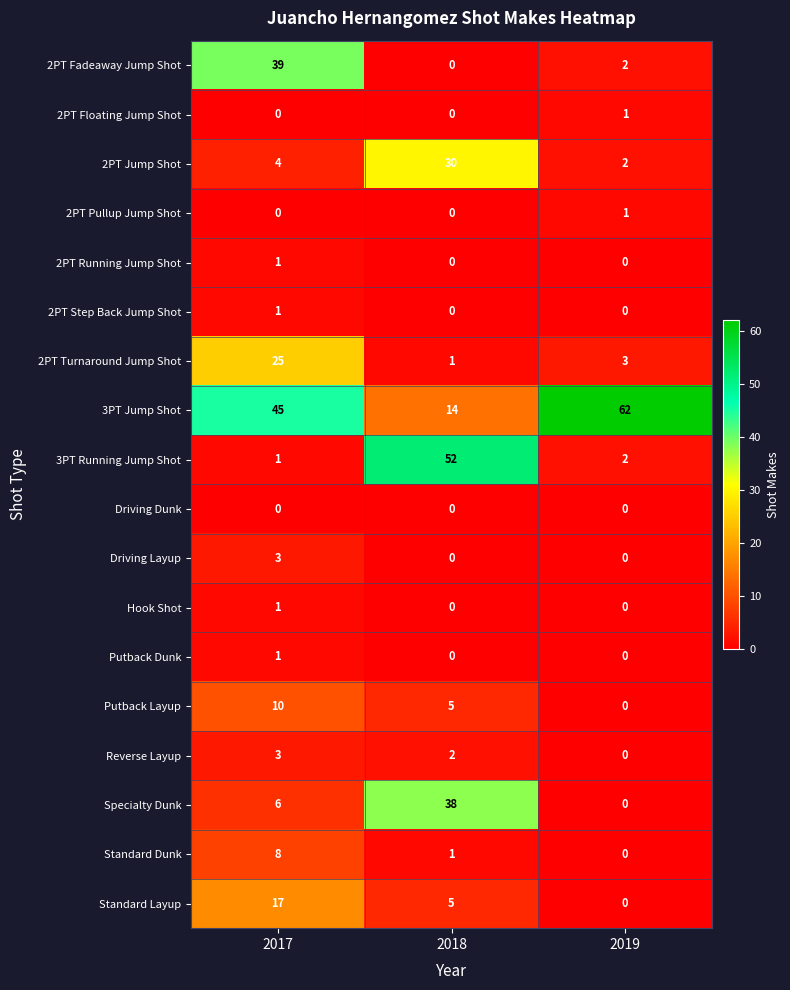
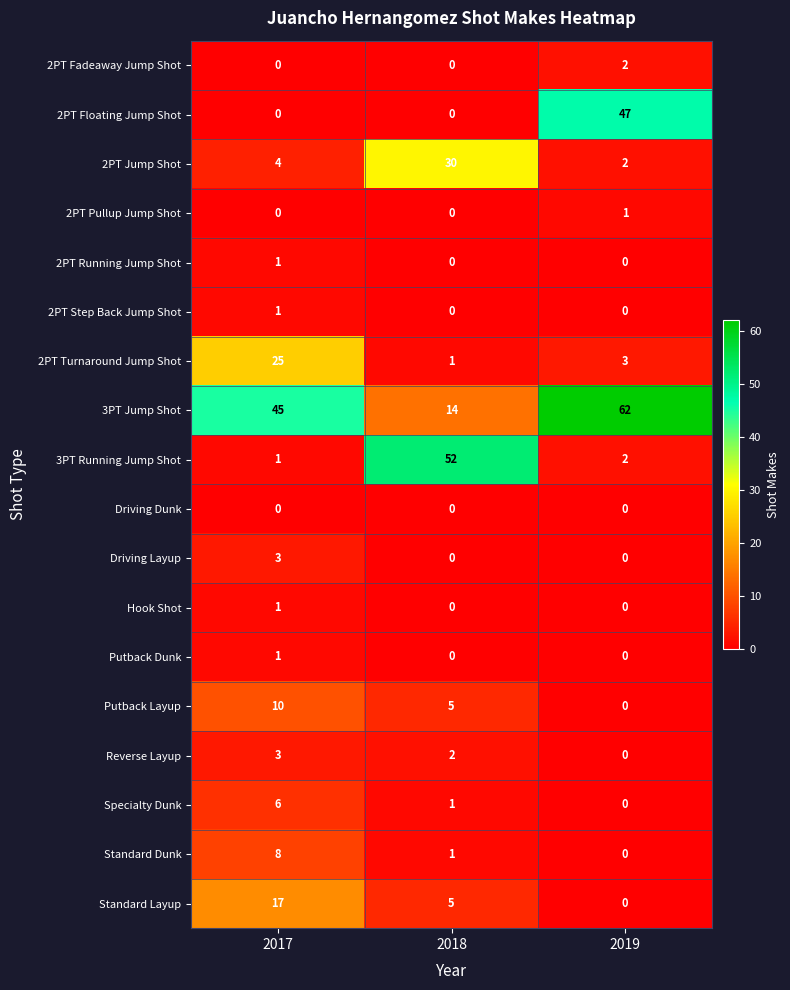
  {
    "2PT Fadeaway Jump Shot": {
-     "2017": 39,
+     "2017": 0,
      "2018": 0,
      "2019": 2
    },
    "2PT Floating Jump Shot": {
      "2017": 0,
      "2018": 0,
-     "2019": 1
+     "2019": 47
    },
    "2PT Jump Shot": {
      "2017": 4,
      "2018": 30,
      "2019": 2
    },
    "2PT Pullup Jump Shot": {
      "2017": 0,
      "2018": 0,
      "2019": 1
    },
    "2PT Running Jump Shot": {
      "2017": 1,
      "2018": 0,
      "2019": 0
    },
    "2PT Step Back Jump Shot": {
      "2017": 1,
      "2018": 0,
      "2019": 0
    },
    "2PT Turnaround Jump Shot": {
      "2017": 25,
      "2018": 1,
      "2019": 3
    },
    "3PT Jump Shot": {
      "2017": 45,
      "2018": 14,
      "2019": 62
    },
    "3PT Running Jump Shot": {
      "2017": 1,
      "2018": 52,
      "2019": 2
    },
    "Driving Dunk": {
      "2017": 0,
      "2018": 0,
      "2019": 0
    },
    "Driving Layup": {
      "2017": 3,
      "2018": 0,
      "2019": 0
    },
    "Hook Shot": {
      "2017": 1,
      "2018": 0,
      "2019": 0
    },
    "Putback Dunk": {
      "2017": 1,
      "2018": 0,
      "2019": 0
    },
    "Putback Layup": {
      "2017": 10,
      "2018": 5,
      "2019": 0
    },
    "Reverse Layup": {
      "2017": 3,
      "2018": 2,
      "2019": 0
    },
    "Specialty Dunk": {
      "2017": 6,
-     "2018": 38,
+     "2018": 1,
      "2019": 0
    },
    "Standard Dunk": {
      "2017": 8,
      "2018": 1,
      "2019": 0
    },
    "Standard Layup": {
      "2017": 17,
      "2018": 5,
      "2019": 0
    }
  }
